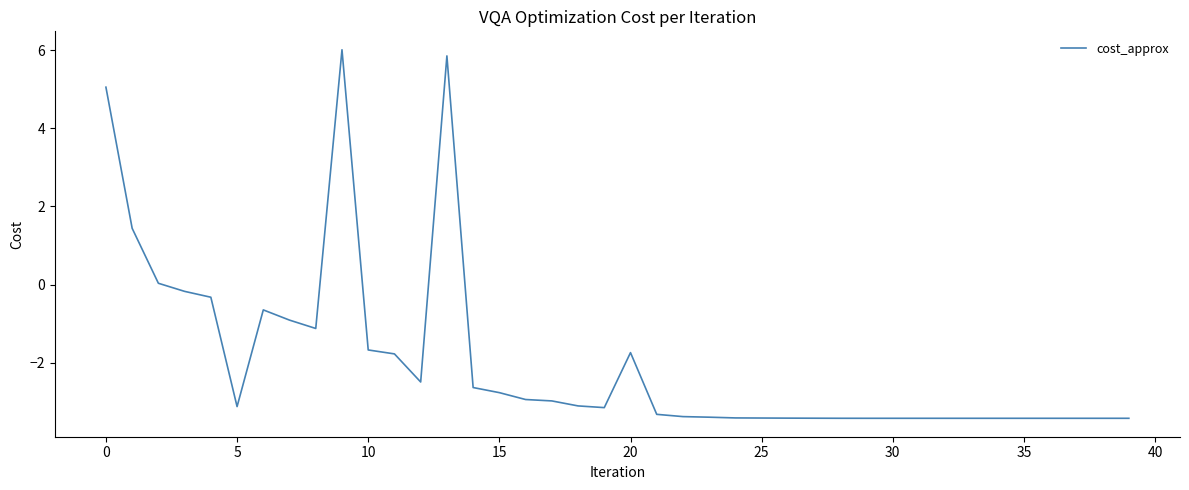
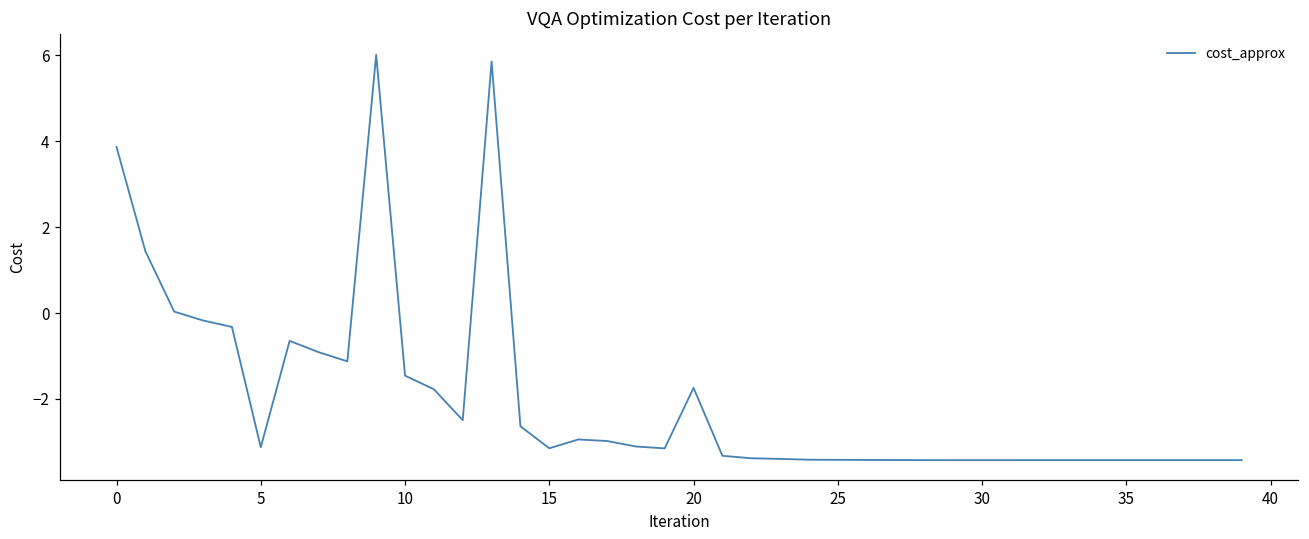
  {
-   "0": 5.1,
+   "0": 3.9,
    "5": -3.1,
-   "10": -1.7,
-   "15": -2.8,
+   "10": -1.5,
+   "15": -3.1,
    "20": -1.7,
    "25": -3.4,
    "30": -3.4,
    "35": -3.4
  }
